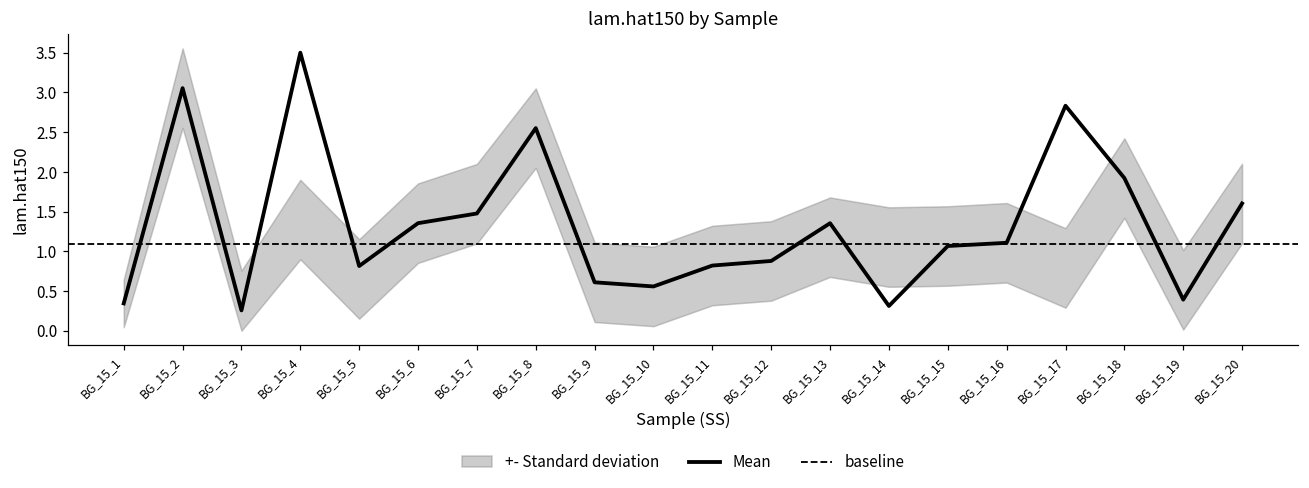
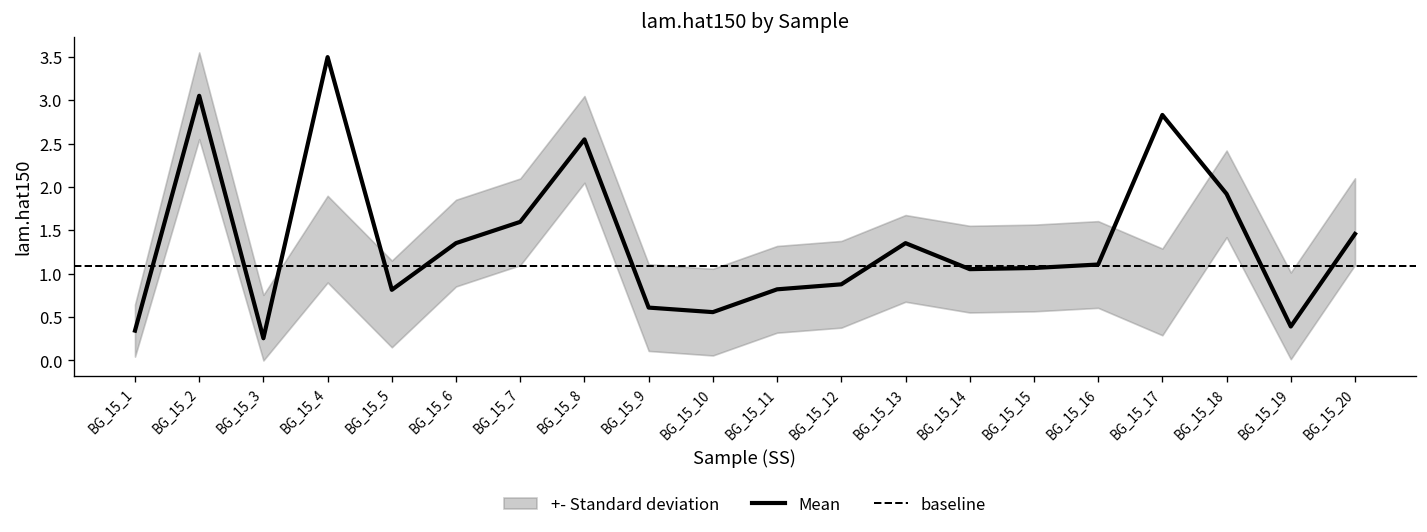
  {
    "Mean": {
      "BG_15_1": 0.3,
      "BG_15_2": 3.1,
      "BG_15_3": 0.3,
      "BG_15_4": 3.5,
      "BG_15_5": 0.8,
      "BG_15_6": 1.4,
-     "BG_15_7": 1.5,
+     "BG_15_7": 1.6,
      "BG_15_8": 2.5,
      "BG_15_9": 0.6,
      "BG_15_10": 0.6,
      "BG_15_11": 0.8,
      "BG_15_12": 0.9,
      "BG_15_13": 1.4,
-     "BG_15_14": 0.3,
+     "BG_15_14": 1.1,
      "BG_15_15": 1.1,
      "BG_15_16": 1.1,
      "BG_15_17": 2.8,
      "BG_15_18": 1.9,
      "BG_15_19": 0.4,
-     "BG_15_20": 1.6
+     "BG_15_20": 1.5
    }
  }
